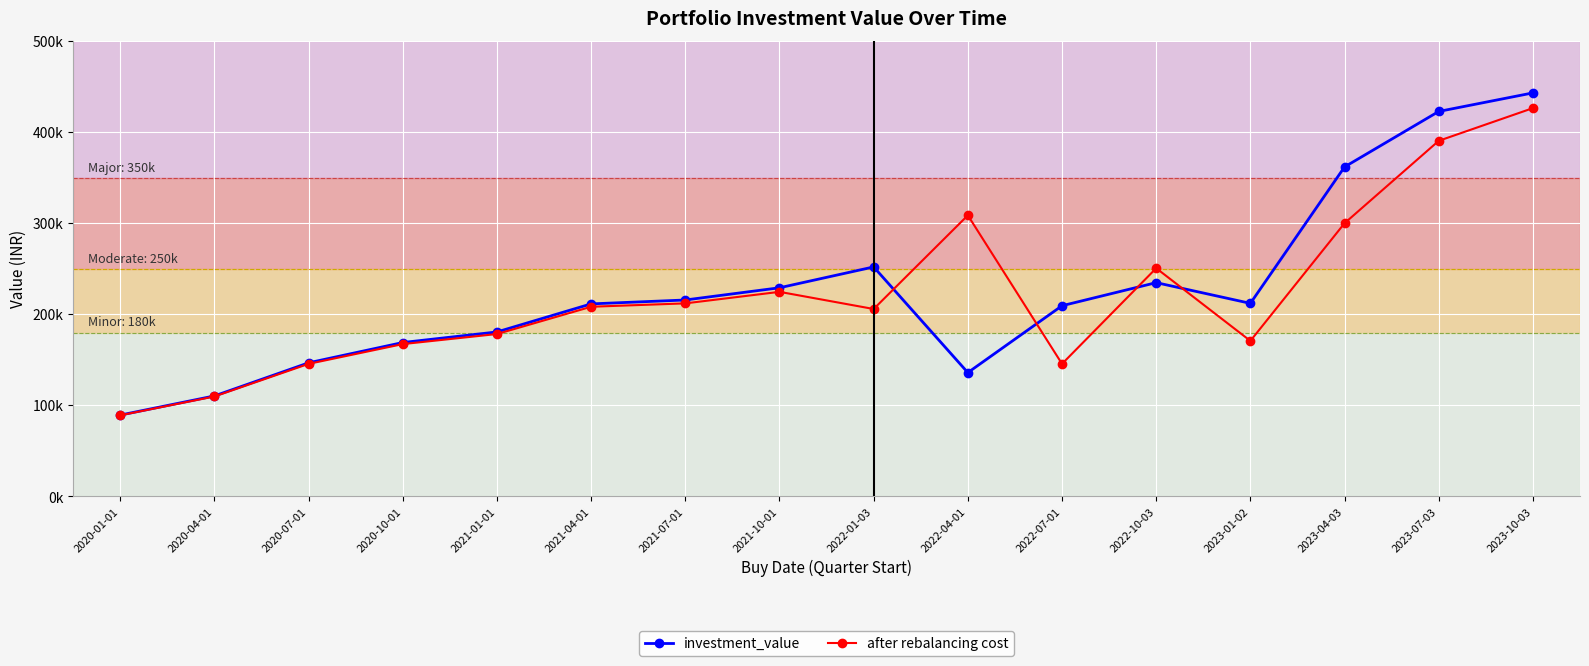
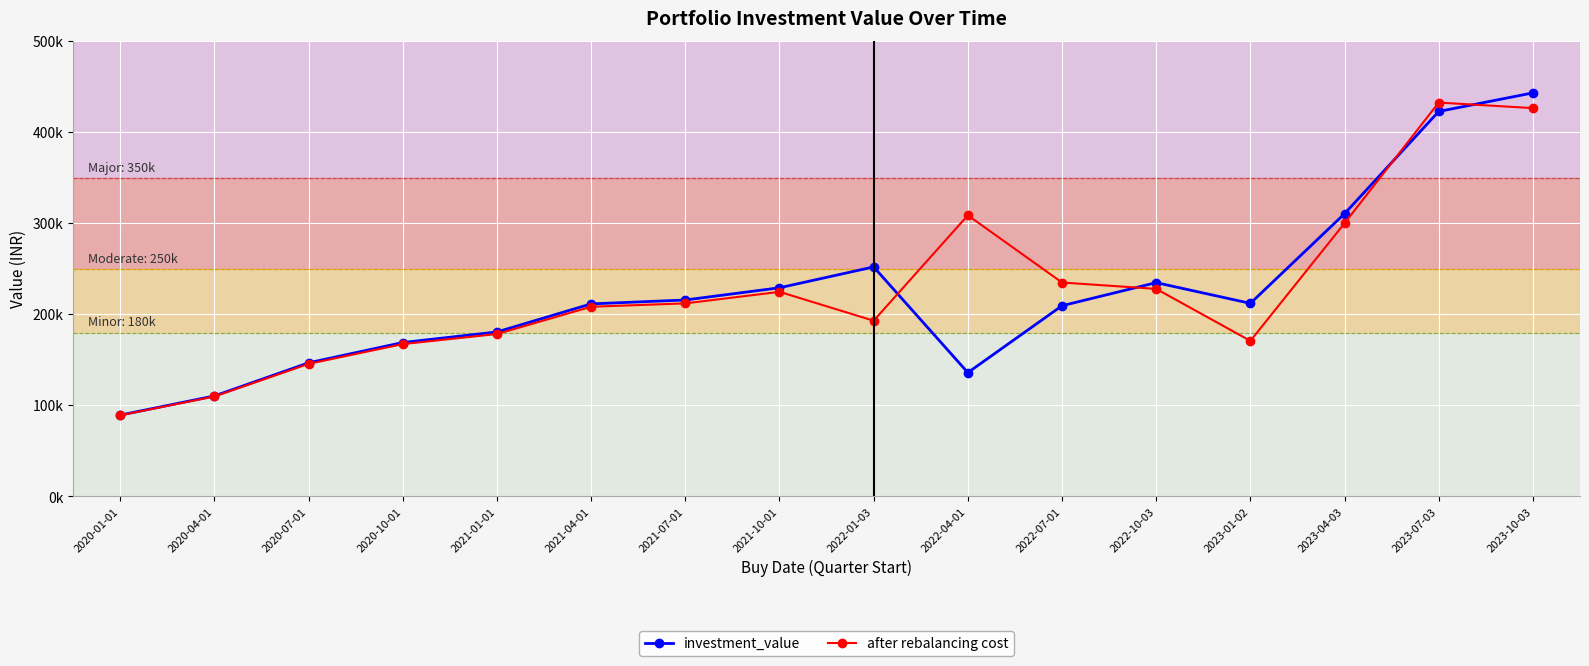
  {
    "investment_value": {
      "2021-04-01": 210000,
      "2021-07-01": 220000,
      "2021-10-01": 230000,
      "2022-01-03": 250000,
      "2022-04-01": 140000,
      "2022-07-01": 210000,
      "2022-10-03": 230000,
      "2023-01-02": 210000,
-     "2023-04-03": 360000,
+     "2023-04-03": 310000,
      "2023-07-03": 420000,
      "2023-10-03": 440000
    },
    "after rebalancing cost": {
      "2021-04-01": 210000,
      "2021-07-01": 210000,
      "2021-10-01": 220000,
-     "2022-01-03": 210000,
+     "2022-01-03": 190000,
      "2022-04-01": 310000,
-     "2022-07-01": 150000,
-     "2022-10-03": 250000,
+     "2022-07-01": 230000,
+     "2022-10-03": 230000,
      "2023-01-02": 170000,
      "2023-04-03": 300000,
-     "2023-07-03": 390000,
+     "2023-07-03": 430000,
      "2023-10-03": 430000
    }
  }
